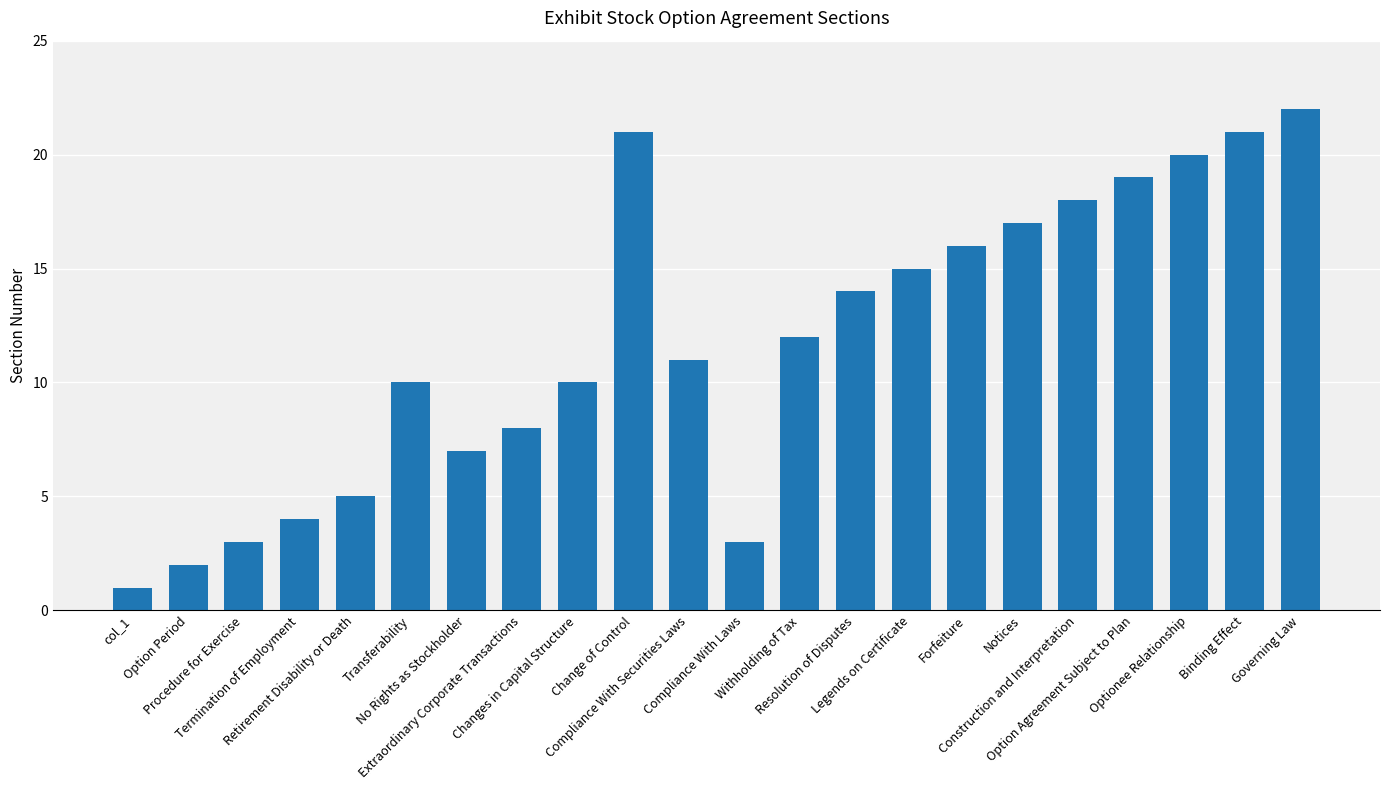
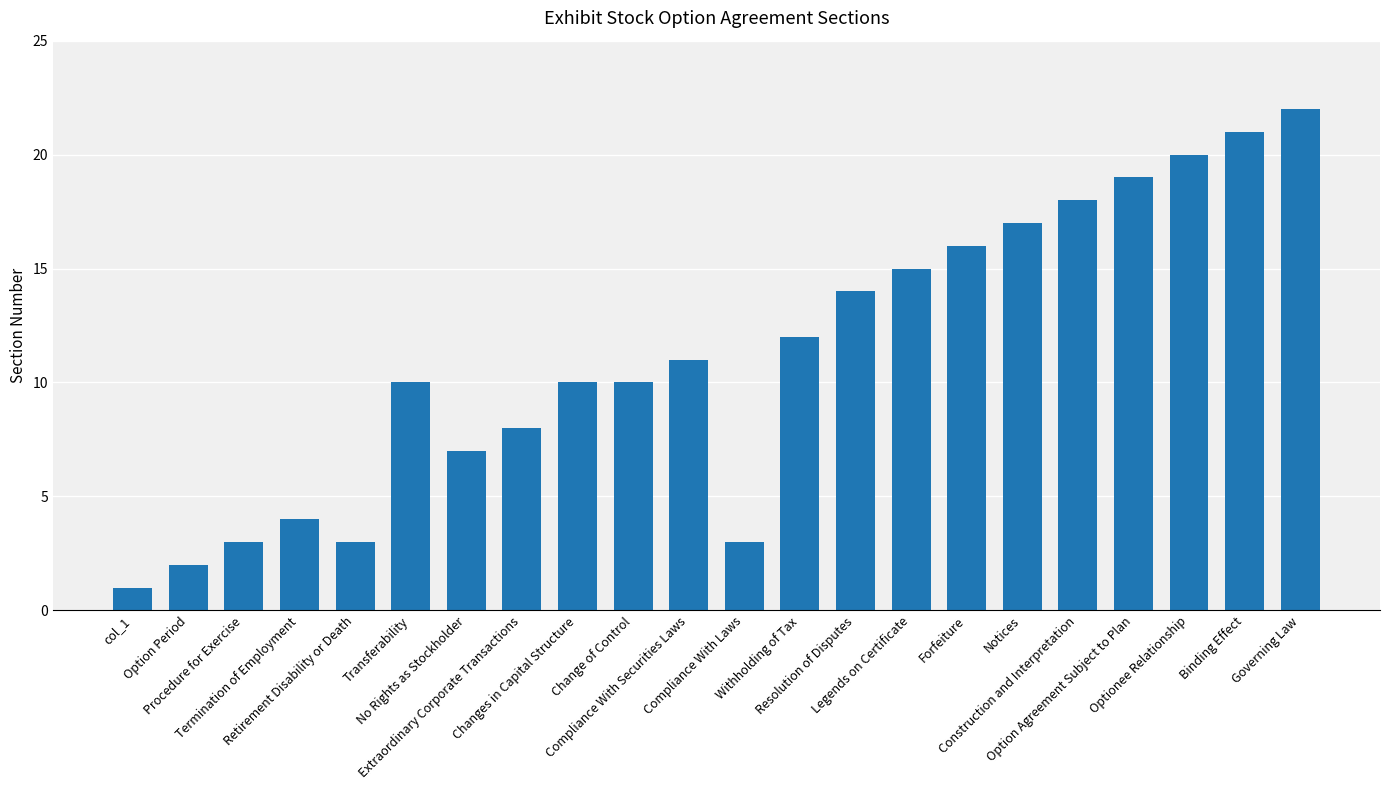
  {
    "col_1": 1,
    "Option Period": 2,
    "Procedure for Exercise": 3,
    "Termination of Employment": 4,
-   "Retirement Disability or Death": 5,
+   "Retirement Disability or Death": 3,
    "Transferability": 10,
    "No Rights as Stockholder": 7,
    "Extraordinary Corporate Transactions": 8,
    "Changes in Capital Structure": 10,
-   "Change of Control": 21,
+   "Change of Control": 10,
    "Compliance With Securities Laws": 11,
    "Compliance With Laws": 3,
    "Withholding of Tax": 12,
    "Resolution of Disputes": 14,
    "Legends on Certificate": 15,
    "Forfeiture": 16,
    "Notices": 17,
    "Construction and Interpretation": 18,
    "Option Agreement Subject to Plan": 19,
    "Optionee Relationship": 20,
    "Binding Effect": 21,
    "Governing Law": 22
  }
